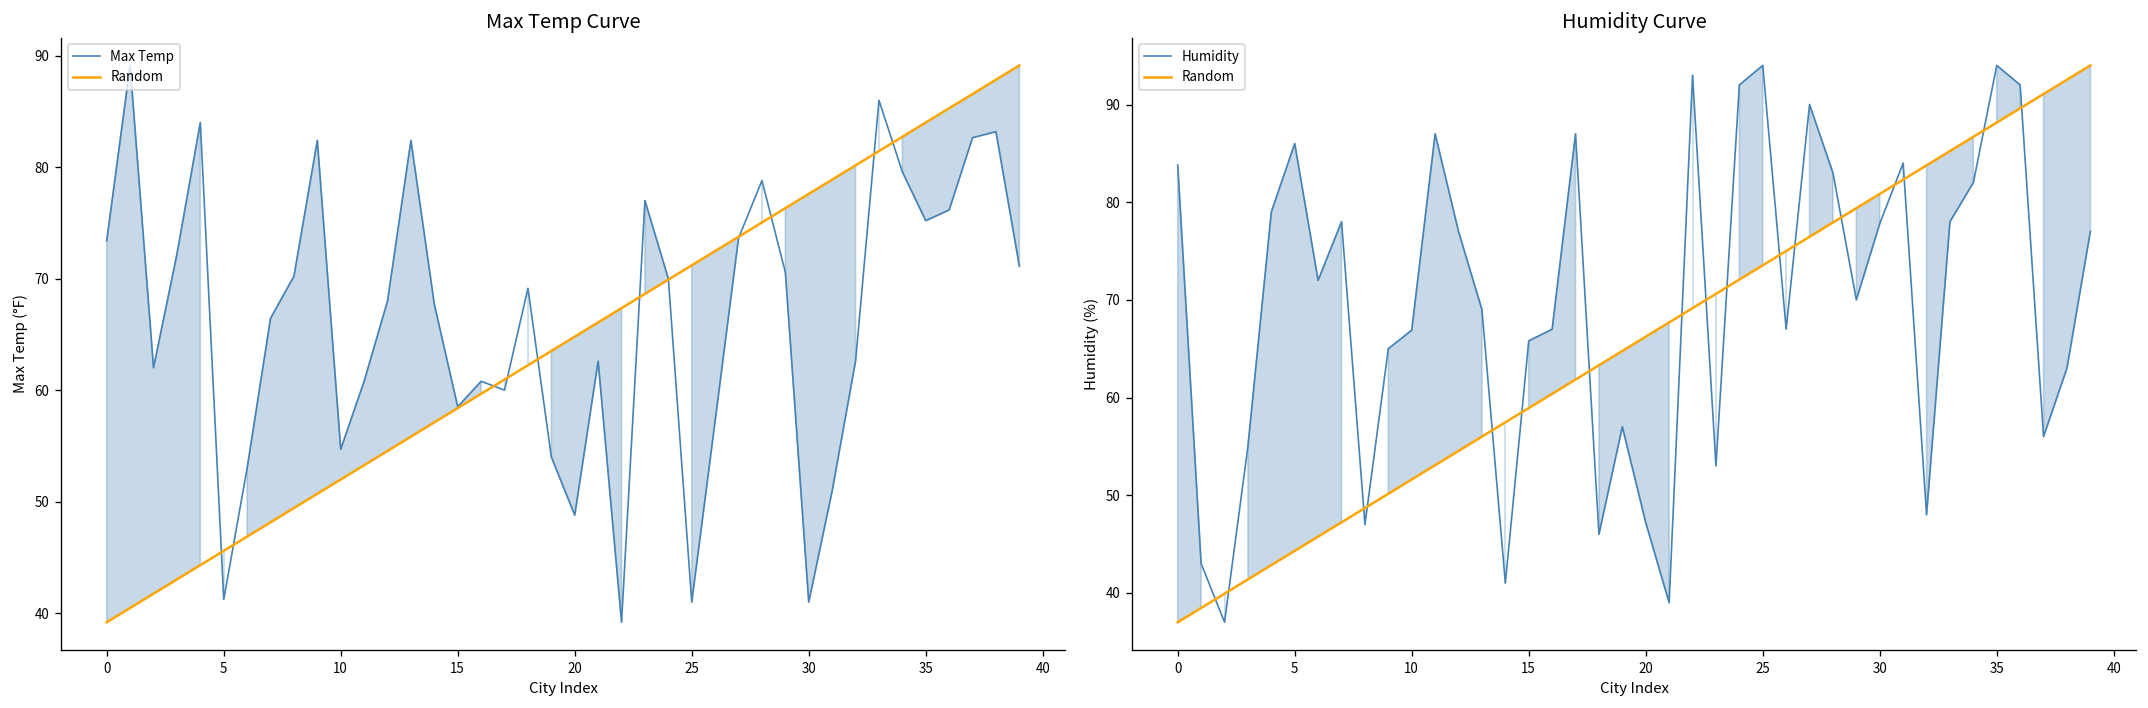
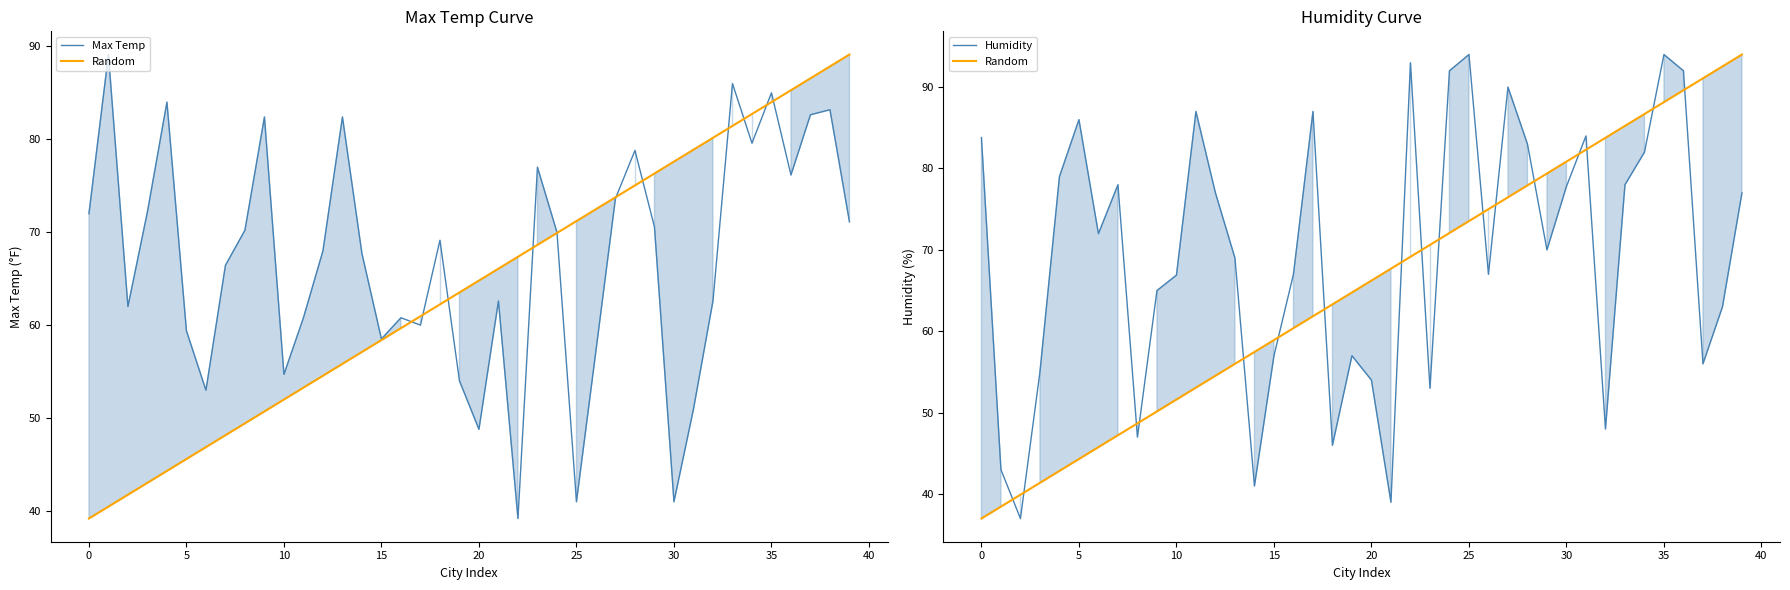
  {
    "Max Temp Curve": {
      "Max Temp": {
-       "0": 73,
-       "5": 41,
+       "0": 72,
+       "5": 59,
        "10": 55,
        "20": 49,
        "25": 41,
        "30": 41,
-       "35": 75
+       "35": 85
      },
      "Random": {
        "0": 39,
        "5": 46,
        "10": 52,
        "20": 65,
        "25": 71,
        "30": 78,
        "35": 84
      }
    },
    "Humidity Curve": {
      "Humidity": {
        "0": 84,
        "5": 86,
        "10": 67,
-       "15": 66,
-       "20": 47,
+       "15": 57,
+       "20": 54,
        "25": 94,
        "30": 78,
        "35": 94
      },
      "Random": {
        "0": 37,
        "5": 44,
        "10": 52,
        "15": 59,
        "20": 66,
        "25": 74,
        "30": 81,
        "35": 88
      }
    }
  }
